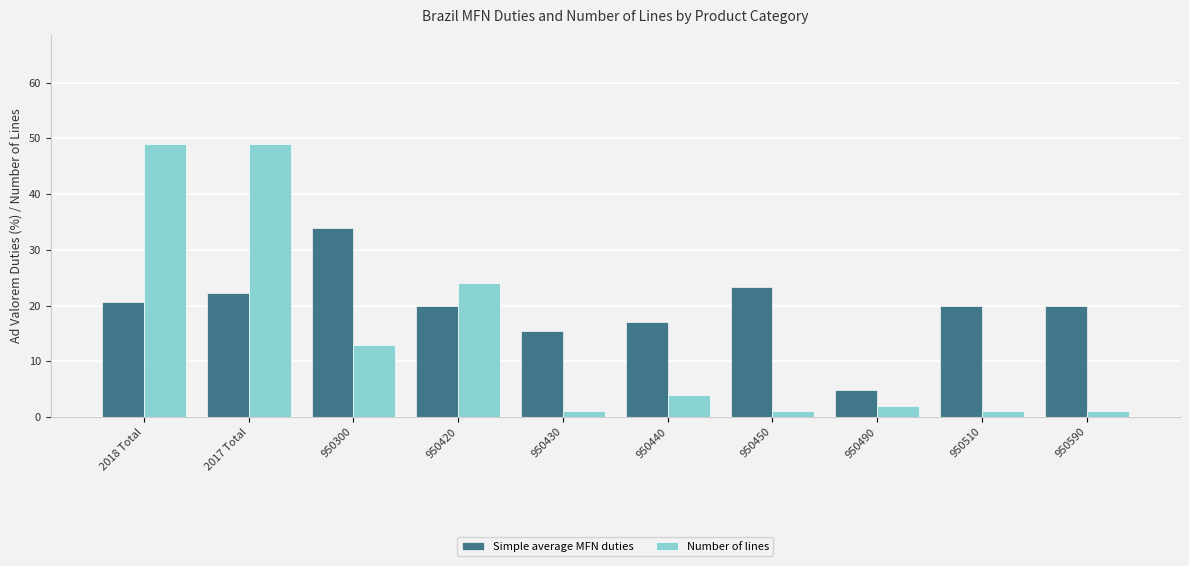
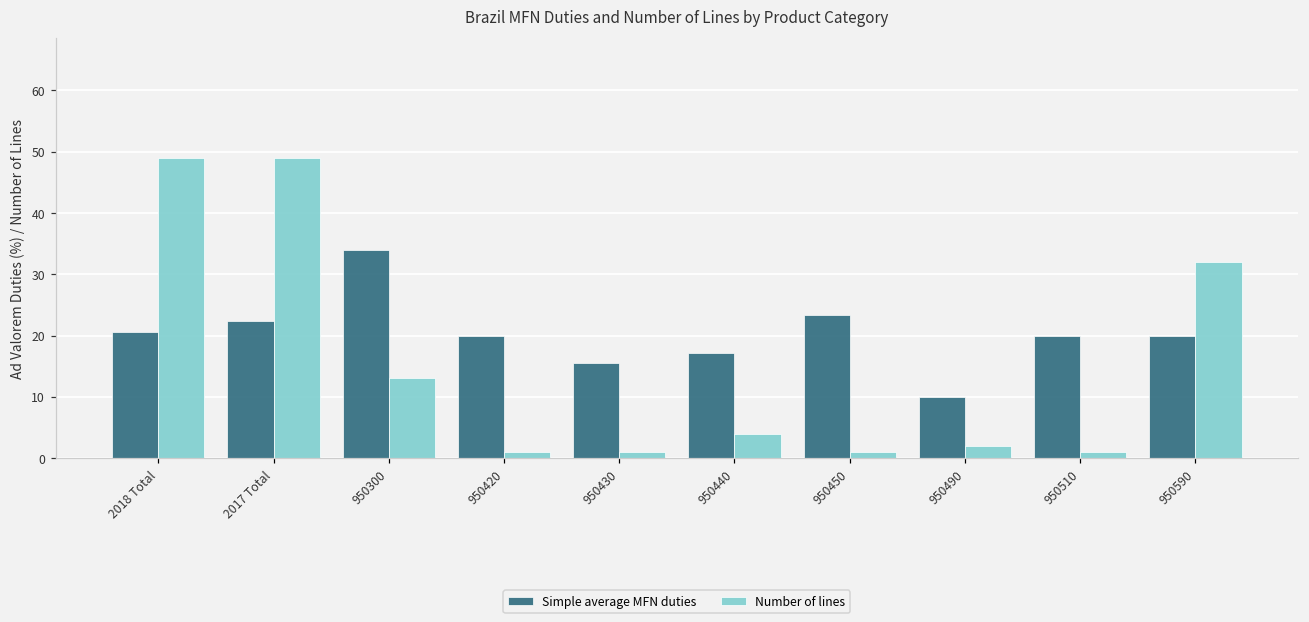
  {
    "Simple average MFN duties": {
      "2018 Total": 21,
      "2017 Total": 22,
      "950300": 34,
      "950420": 20,
      "950430": 16,
      "950440": 17,
      "950450": 23,
-     "950490": 5,
+     "950490": 10,
      "950510": 20,
      "950590": 20
    },
    "Number of lines": {
      "2018 Total": 49,
      "2017 Total": 49,
      "950300": 13,
-     "950420": 24,
+     "950420": 1,
      "950430": 1,
      "950440": 4,
      "950450": 1,
      "950490": 2,
      "950510": 1,
-     "950590": 1
+     "950590": 32
    }
  }
